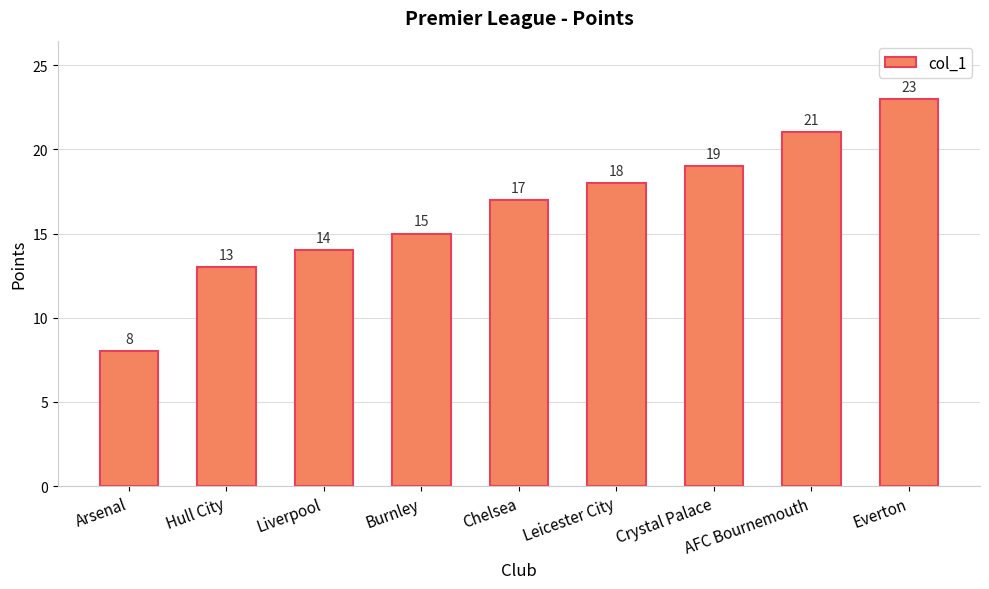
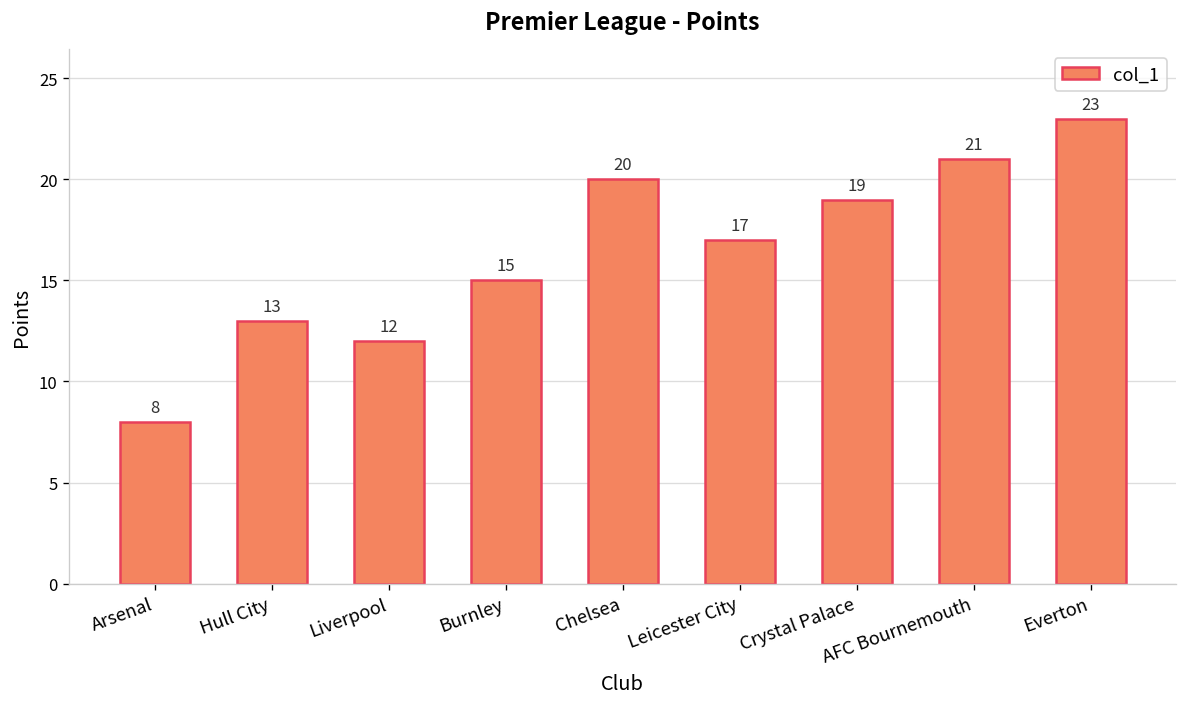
  {
    "Arsenal": 8,
    "Hull City": 13,
-   "Liverpool": 14,
+   "Liverpool": 12,
    "Burnley": 15,
-   "Chelsea": 17,
-   "Leicester City": 18,
+   "Chelsea": 20,
+   "Leicester City": 17,
    "Crystal Palace": 19,
    "AFC Bournemouth": 21,
    "Everton": 23
  }
